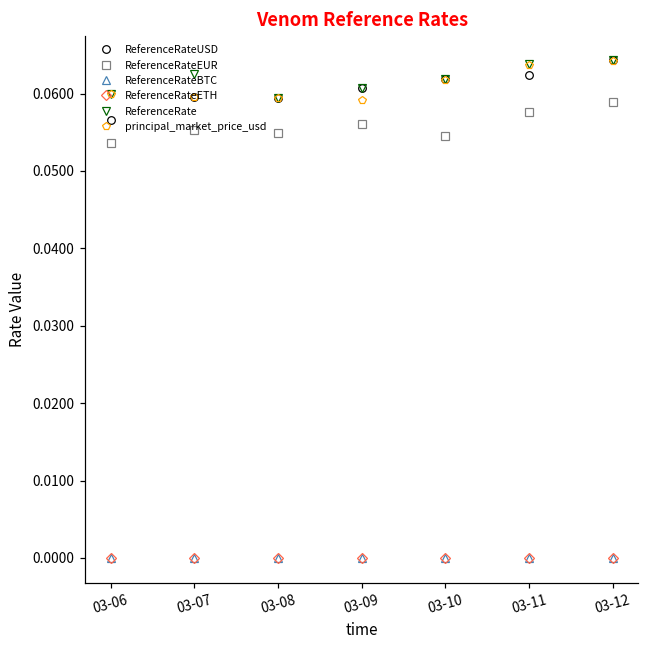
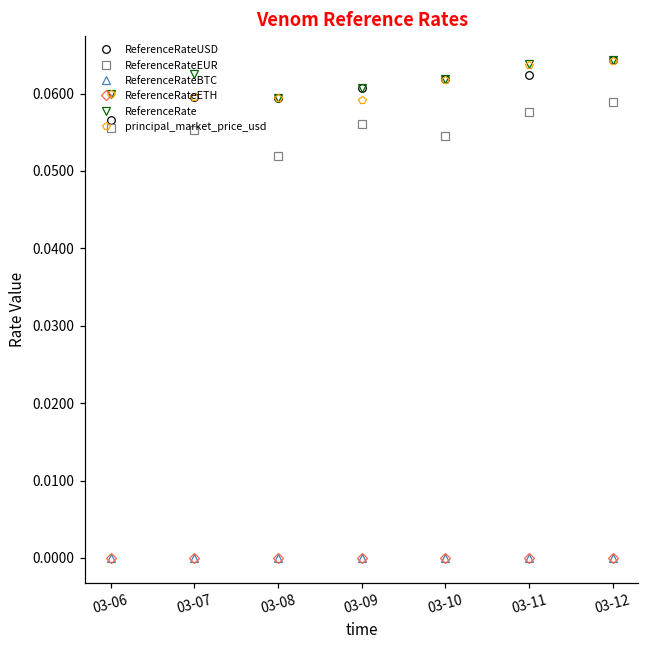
  {
    "ReferenceRateUSD": {
      "03-06": 0.057,
      "03-11": 0.062
    },
    "ReferenceRateEUR": {
-     "03-06": 0.054,
+     "03-06": 0.056,
      "03-07": 0.055,
-     "03-08": 0.055,
+     "03-08": 0.052,
      "03-09": 0.056,
      "03-10": 0.055,
      "03-11": 0.058,
      "03-12": 0.059
    },
    "ReferenceRateETH": {
      "03-06": 0.000,
      "03-07": 0.000,
      "03-08": 0.000,
      "03-09": 0.000,
      "03-10": 0.000,
      "03-11": 0.000,
      "03-12": 0.000
    },
    "ReferenceRate": {
      "03-07": 0.063
    },
    "principal_market_price_usd": {
      "03-09": 0.059
    }
  }
